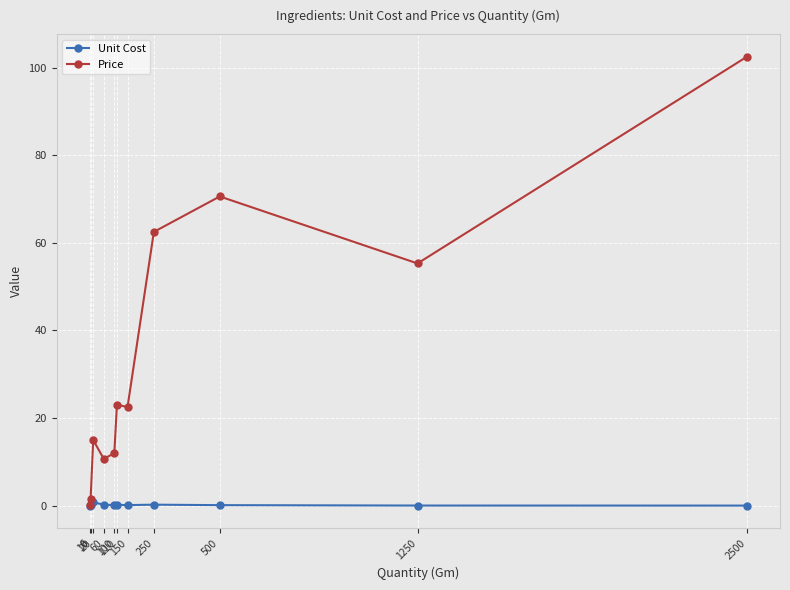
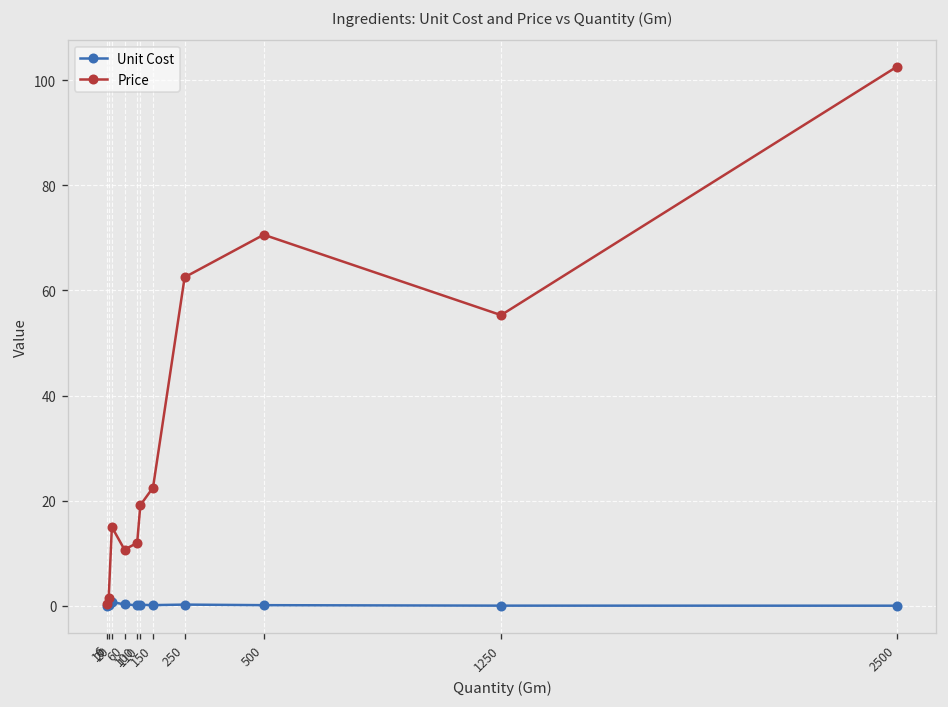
  {
    "Unit Cost": {
      "20": 1,
      "60": 0,
      "100": 0,
      "110": 0,
      "150": 0,
      "250": 0,
      "500": 0,
      "1250": 0,
      "2500": 0
    },
    "Price": {
      "10": 1,
      "20": 15,
      "60": 11,
      "100": 12,
-     "110": 23,
+     "110": 19,
      "150": 23,
      "250": 63,
      "500": 71,
      "1250": 55,
      "2500": 103
    }
  }
